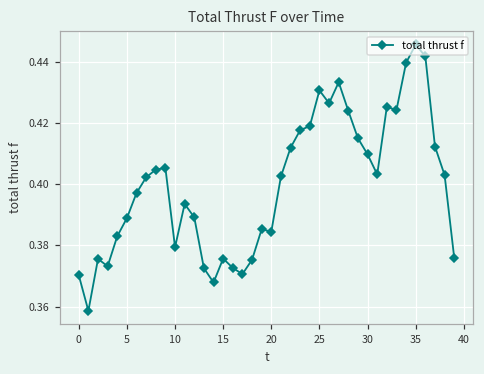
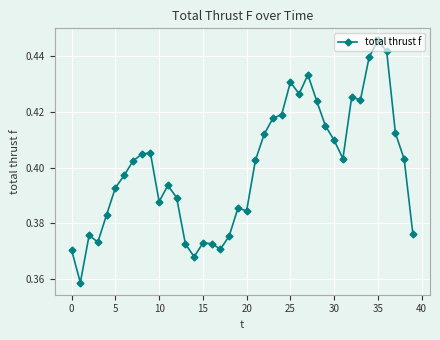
  {
    "0": 0.370,
-   "5": 0.389,
-   "10": 0.379,
-   "15": 0.376,
+   "5": 0.393,
+   "10": 0.388,
+   "15": 0.373,
    "20": 0.385,
    "25": 0.431,
    "30": 0.410
  }
